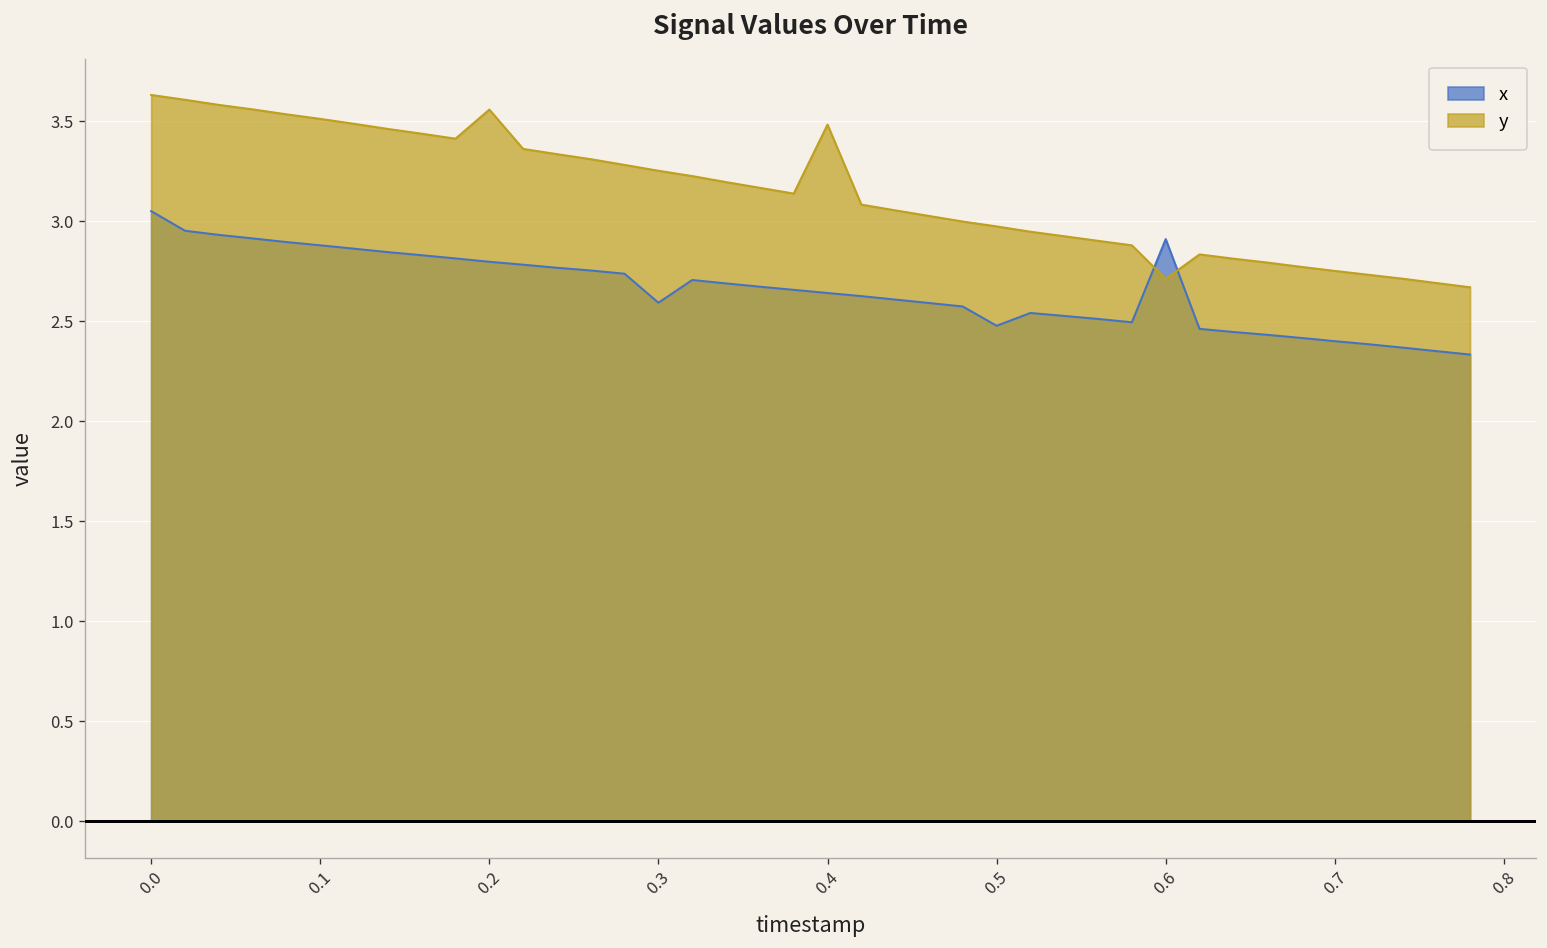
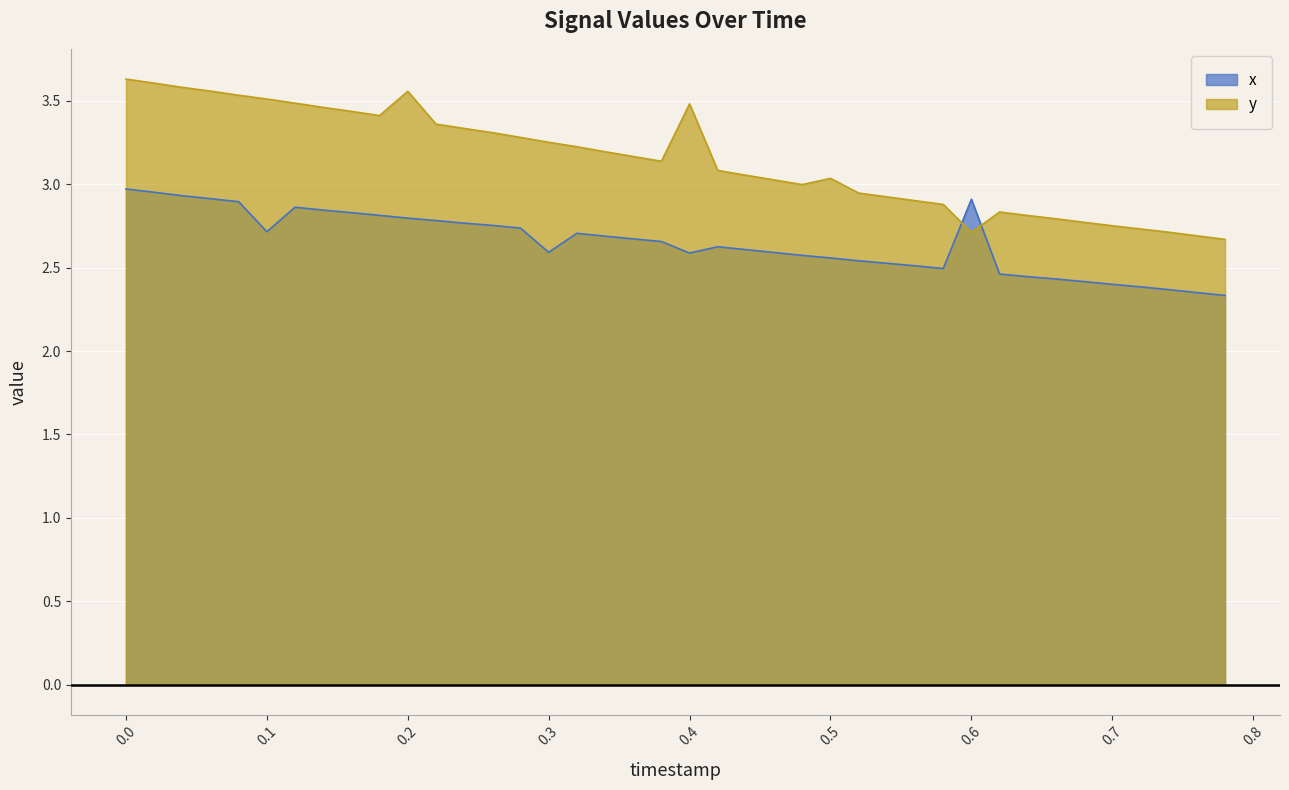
  {
    "x": {
-     "0.0": 3.05,
-     "0.1": 2.88,
+     "0.0": 2.97,
+     "0.1": 2.72,
      "0.2": 2.80,
      "0.3": 2.59,
-     "0.4": 2.64,
-     "0.5": 2.48,
+     "0.4": 2.59,
+     "0.5": 2.56,
      "0.6": 2.91,
      "0.7": 2.40
    },
    "y": {
      "0.0": 3.63,
      "0.1": 3.51,
      "0.2": 3.56,
      "0.3": 3.25,
      "0.4": 3.48,
-     "0.5": 2.97,
+     "0.5": 3.04,
      "0.6": 2.71,
      "0.7": 2.75
    }
  }
